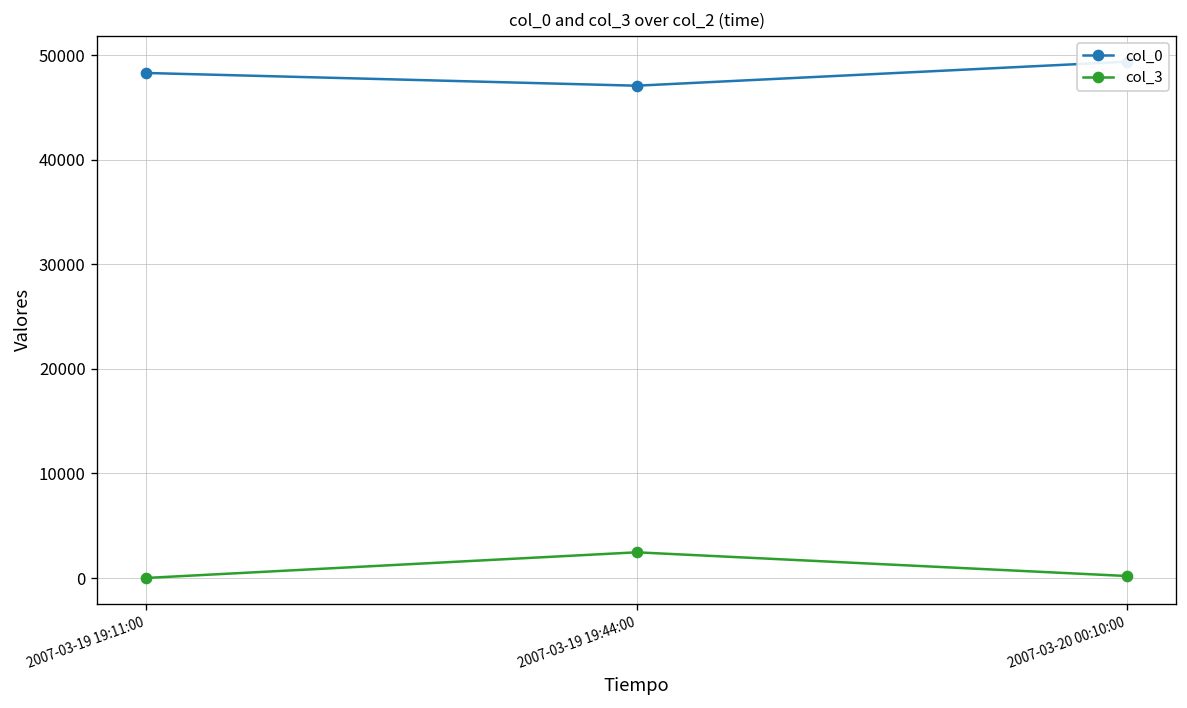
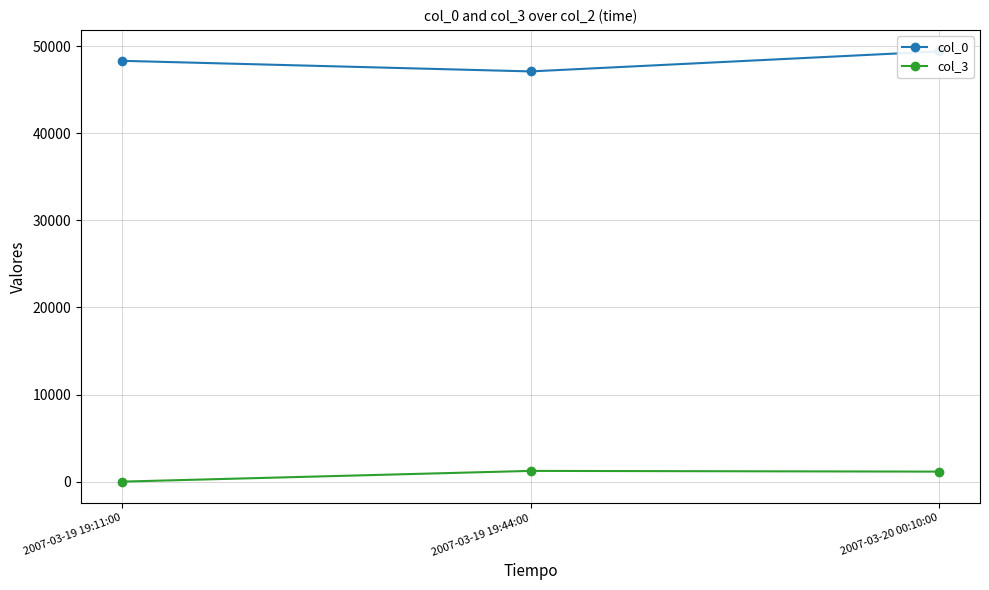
  {
    "col_0": {
      "2007-03-19 19:11:00": 48000,
      "2007-03-19 19:44:00": 47000
    },
    "col_3": {
      "2007-03-19 19:11:00": 0,
-     "2007-03-19 19:44:00": 2000,
-     "2007-03-20 00:10:00": 0
+     "2007-03-19 19:44:00": 1000,
+     "2007-03-20 00:10:00": 1000
    }
  }
